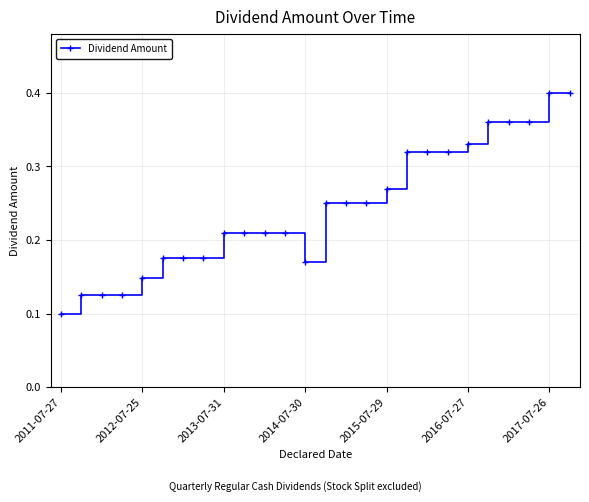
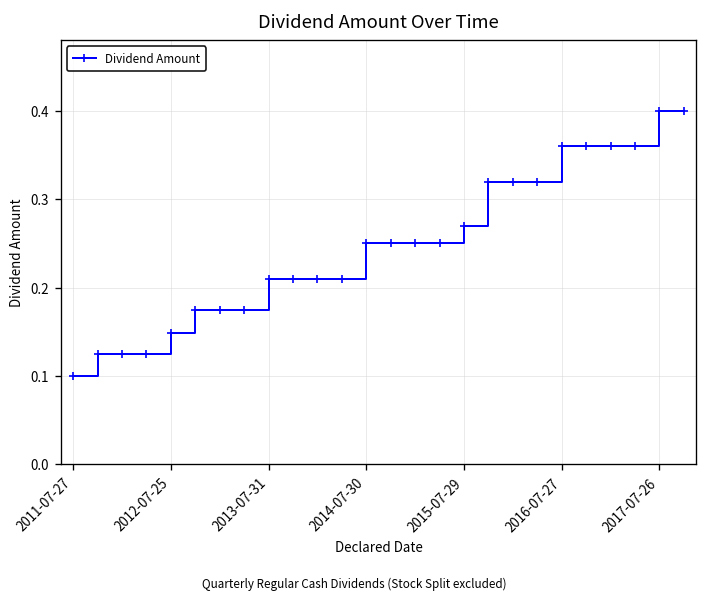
  {
    "2011-07-27": 0.10,
    "2012-07-25": 0.15,
    "2013-07-31": 0.21,
-   "2014-07-30": 0.17,
+   "2014-07-30": 0.25,
    "2015-07-29": 0.27,
-   "2016-07-27": 0.33,
+   "2016-07-27": 0.36,
    "2017-07-26": 0.40
  }
